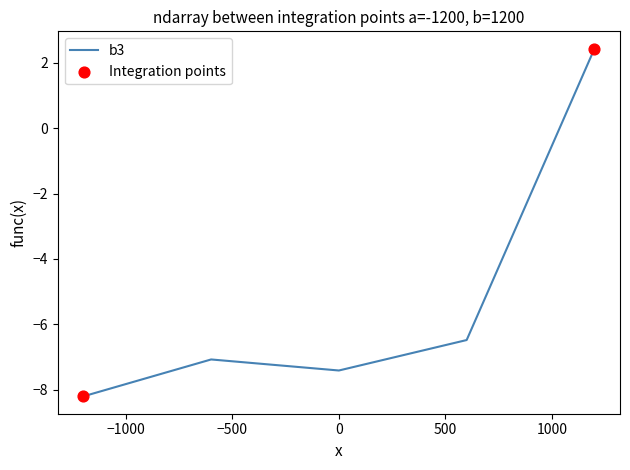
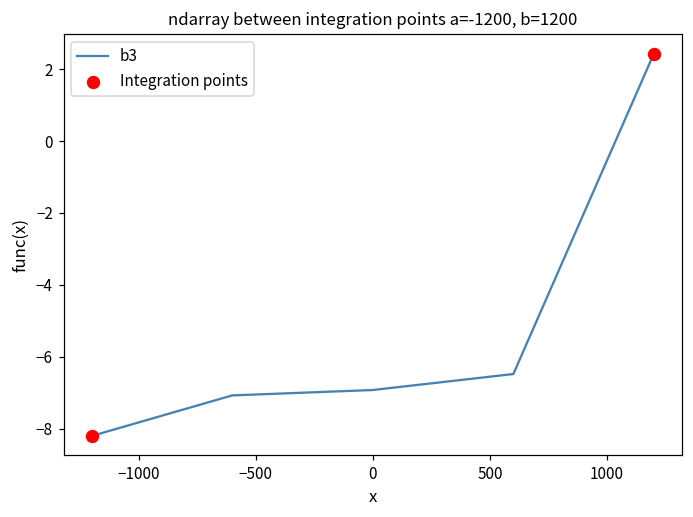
  {
    "b3": {
-     "0": -7.4
+     "0": -6.9
    }
  }
